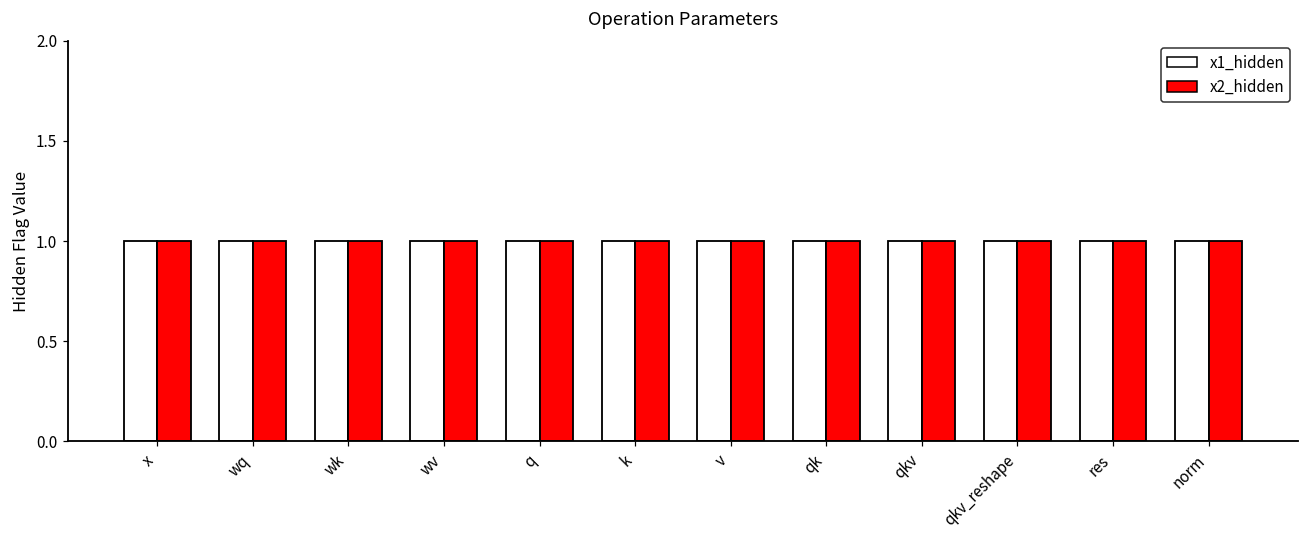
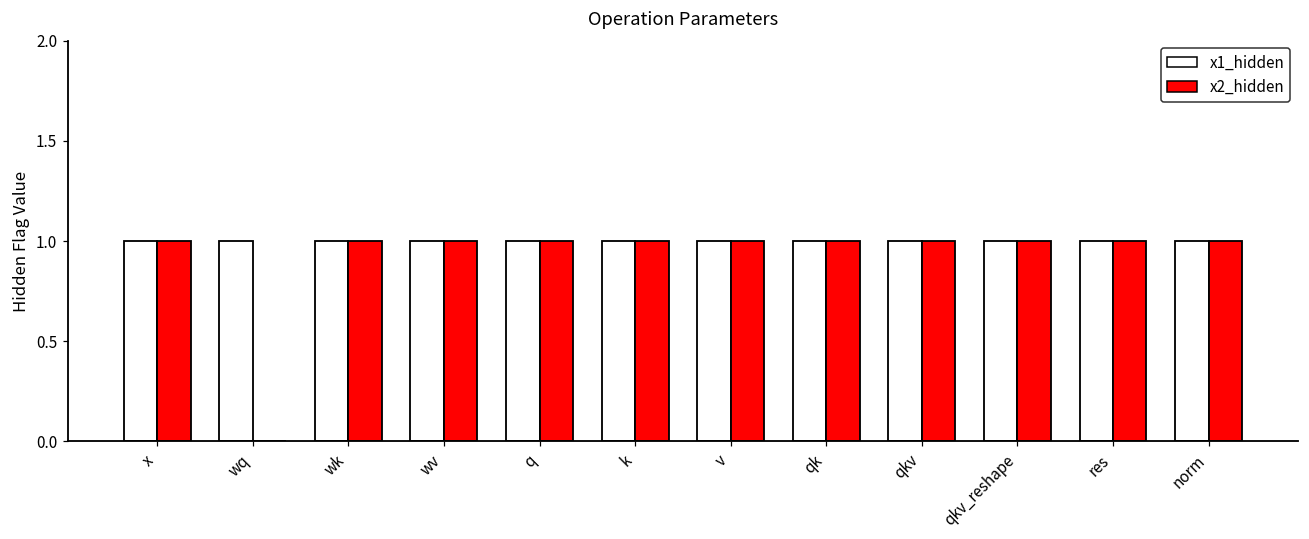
  {
    "x1_hidden": {
      "x": 1,
      "wq": 1,
      "wk": 1,
      "wv": 1,
      "q": 1,
      "k": 1,
      "v": 1,
      "qk": 1,
      "qkv": 1,
      "qkv_reshape": 1,
      "res": 1,
      "norm": 1
    },
    "x2_hidden": {
      "x": 1,
-     "wq": 1,
+     "wq": 0,
      "wk": 1,
      "wv": 1,
      "q": 1,
      "k": 1,
      "v": 1,
      "qk": 1,
      "qkv": 1,
      "qkv_reshape": 1,
      "res": 1,
      "norm": 1
    }
  }
